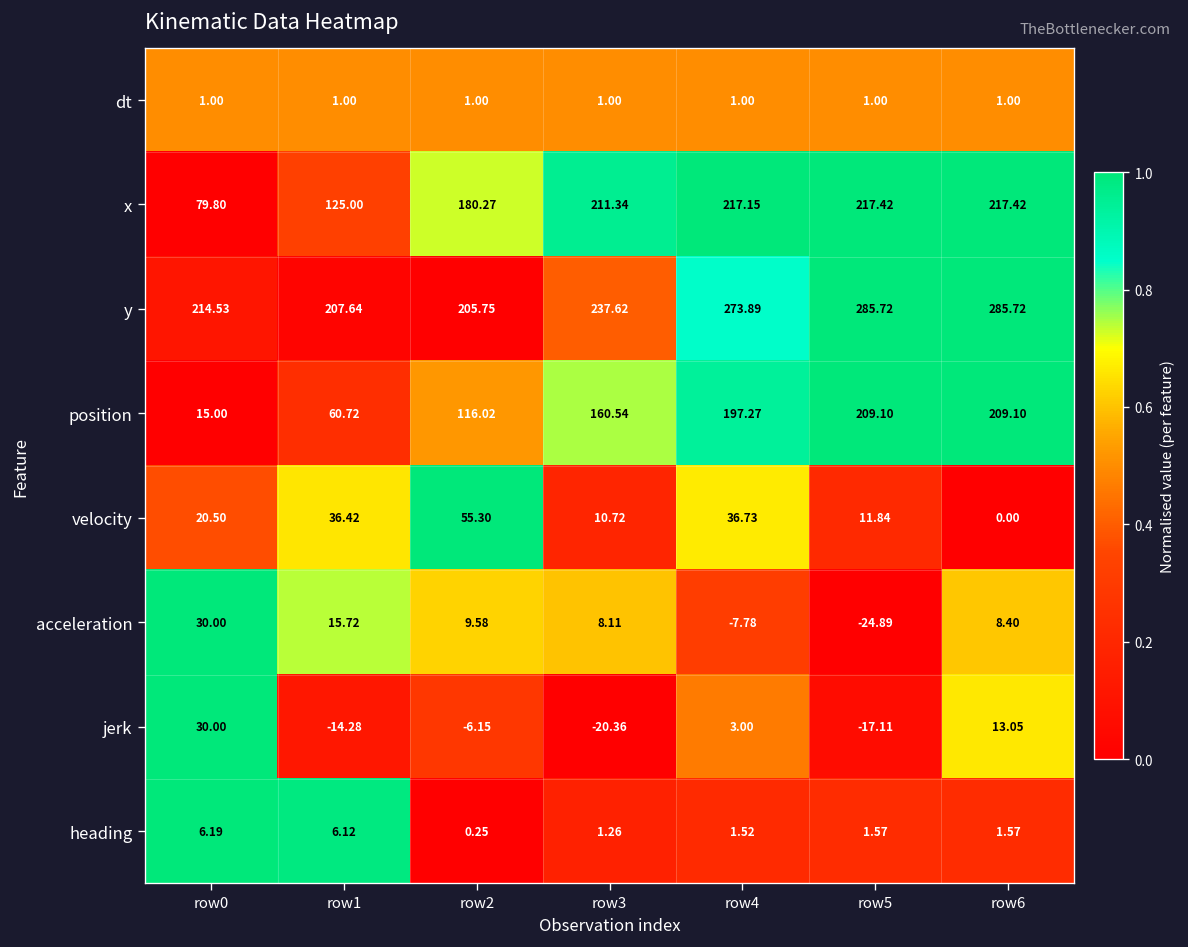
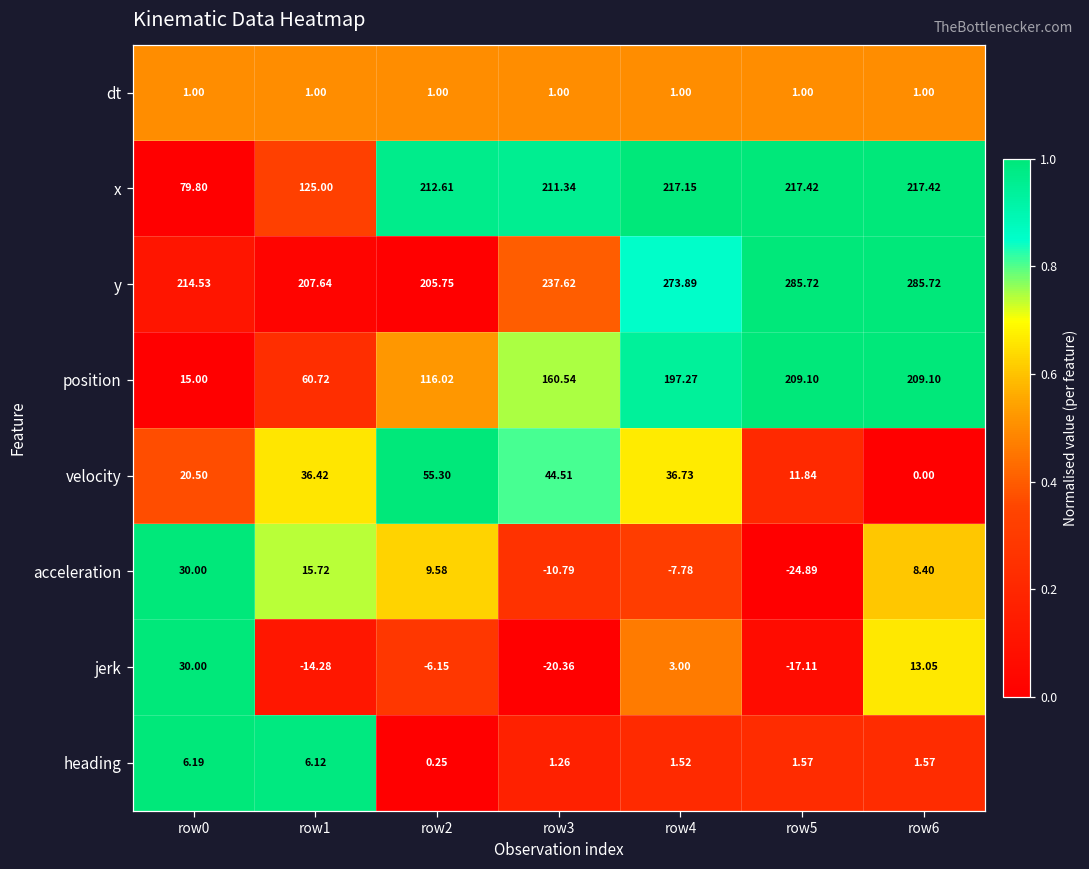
  {
    "dt": {
      "row0": 1.00,
      "row1": 1.00,
      "row2": 1.00,
      "row3": 1.00,
      "row4": 1.00,
      "row5": 1.00,
      "row6": 1.00
    },
    "x": {
      "row0": 79.80,
      "row1": 125.00,
-     "row2": 180.27,
+     "row2": 212.61,
      "row3": 211.34,
      "row4": 217.15,
      "row5": 217.42,
      "row6": 217.42
    },
    "y": {
      "row0": 214.53,
      "row1": 207.64,
      "row2": 205.75,
      "row3": 237.62,
      "row4": 273.89,
      "row5": 285.72,
      "row6": 285.72
    },
    "position": {
      "row0": 15.00,
      "row1": 60.72,
      "row2": 116.02,
      "row3": 160.54,
      "row4": 197.27,
      "row5": 209.10,
      "row6": 209.10
    },
    "velocity": {
      "row0": 20.50,
      "row1": 36.42,
      "row2": 55.30,
-     "row3": 10.72,
+     "row3": 44.51,
      "row4": 36.73,
      "row5": 11.84,
      "row6": 0.00
    },
    "acceleration": {
      "row0": 30.00,
      "row1": 15.72,
      "row2": 9.58,
-     "row3": 8.11,
+     "row3": -10.79,
      "row4": -7.78,
      "row5": -24.89,
      "row6": 8.40
    },
    "jerk": {
      "row0": 30.00,
      "row1": -14.28,
      "row2": -6.15,
      "row3": -20.36,
      "row4": 3.00,
      "row5": -17.11,
      "row6": 13.05
    },
    "heading": {
      "row0": 6.19,
      "row1": 6.12,
      "row2": 0.25,
      "row3": 1.26,
      "row4": 1.52,
      "row5": 1.57,
      "row6": 1.57
    }
  }
